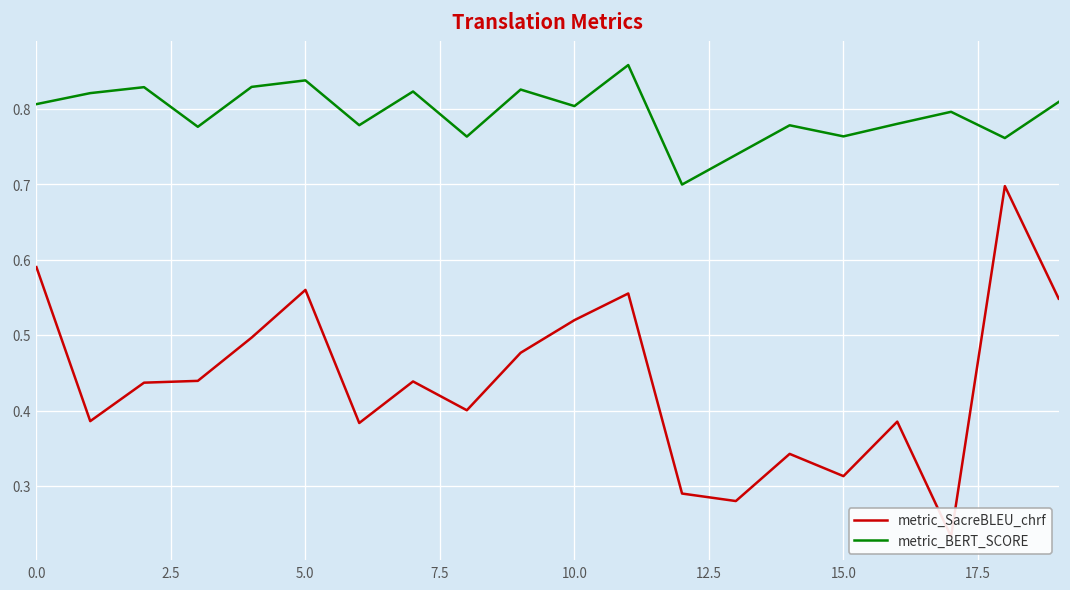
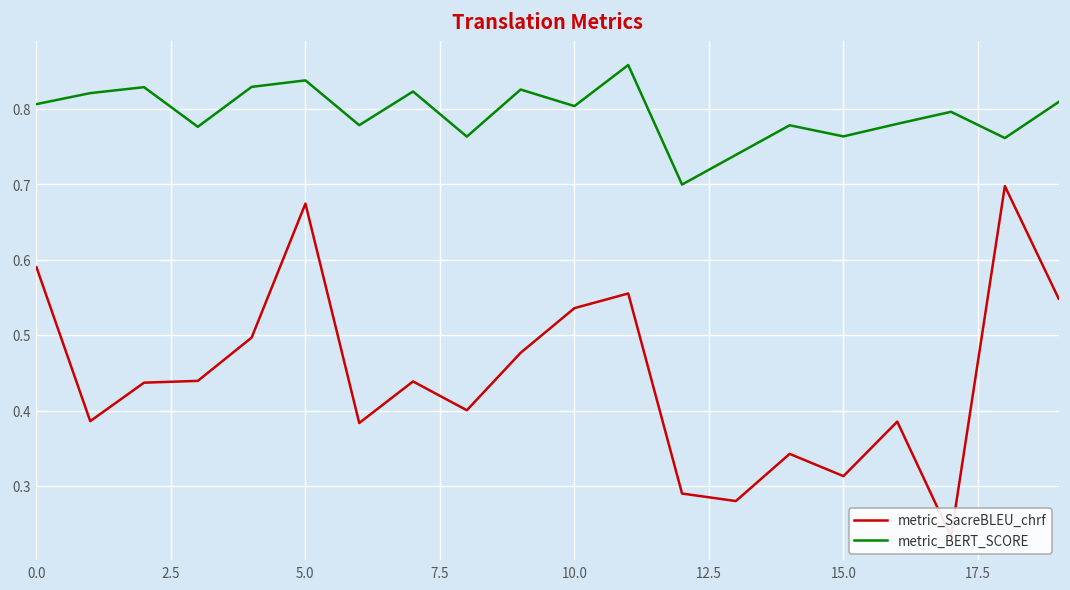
  {
    "metric_SacreBLEU_chrf": {
      "0.0": 0.59,
-     "5.0": 0.56,
-     "10.0": 0.52,
+     "5.0": 0.67,
+     "10.0": 0.54,
      "15.0": 0.31
    },
    "metric_BERT_SCORE": {
      "0.0": 0.81,
      "5.0": 0.84,
      "10.0": 0.80,
      "15.0": 0.76
    }
  }
